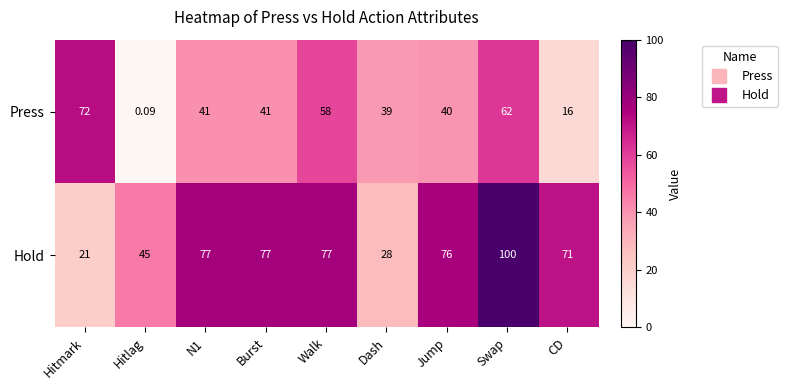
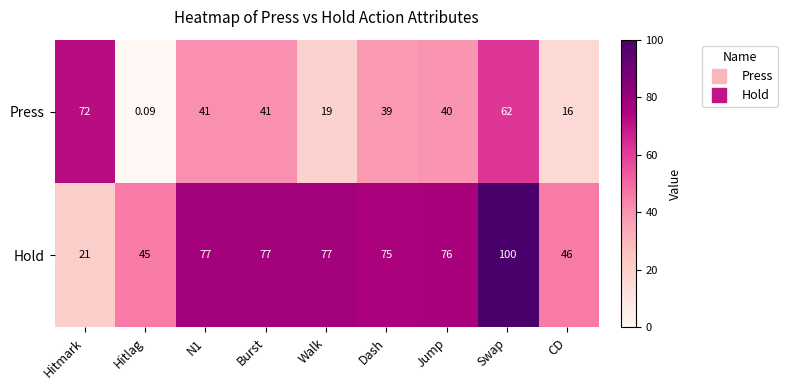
  {
    "Press": {
      "Hitmark": 72,
      "Hitlag": 0.09,
      "N1": 41,
      "Burst": 41,
-     "Walk": 58,
+     "Walk": 19,
      "Dash": 39,
      "Jump": 40,
      "Swap": 62,
      "CD": 16
    },
    "Hold": {
      "Hitmark": 21,
      "Hitlag": 45,
      "N1": 77,
      "Burst": 77,
      "Walk": 77,
-     "Dash": 28,
+     "Dash": 75,
      "Jump": 76,
      "Swap": 100,
-     "CD": 71
+     "CD": 46
    }
  }
